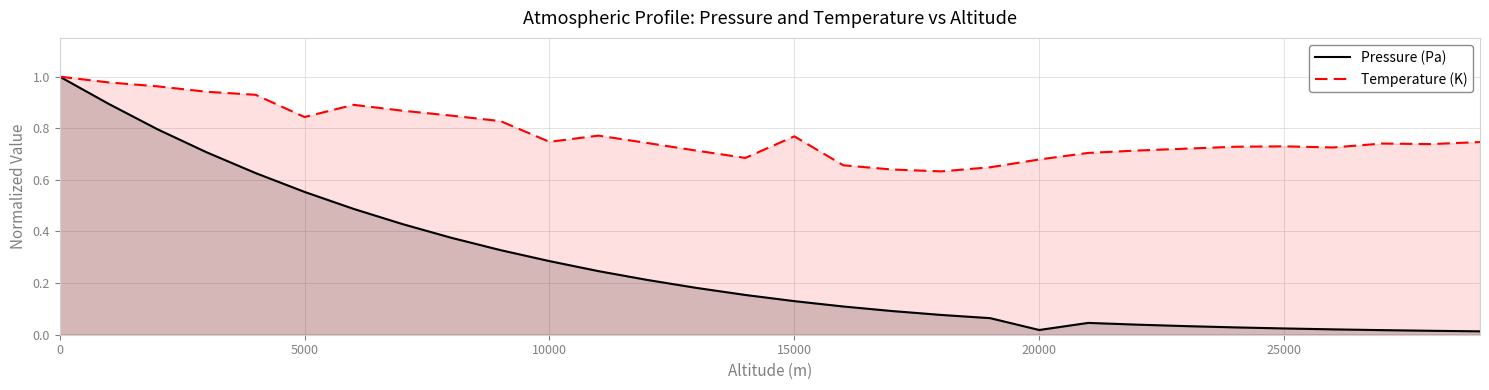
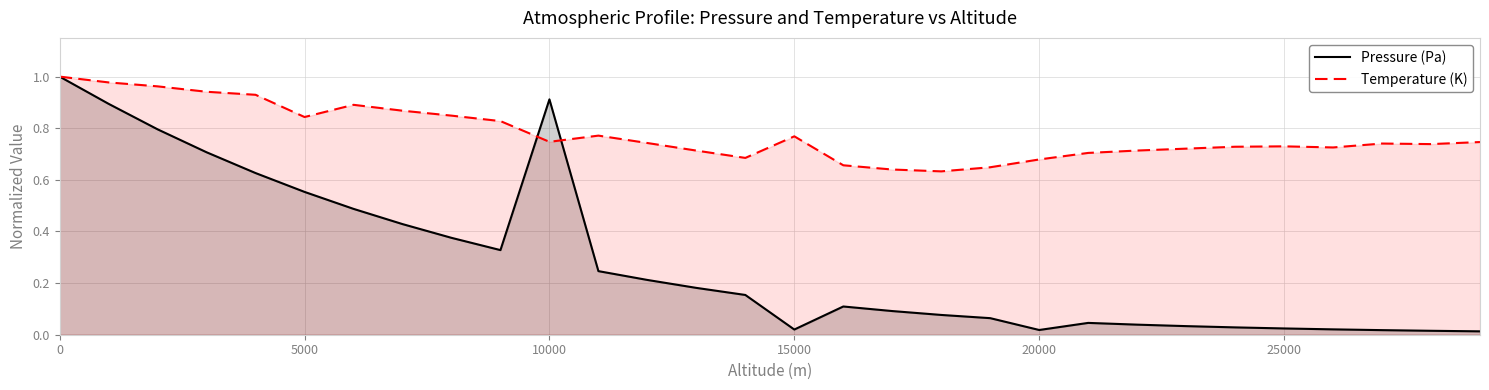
  {
    "Pressure (Pa)": {
      "5000": 0.55,
-     "10000": 0.29,
-     "15000": 0.13,
+     "10000": 0.91,
+     "15000": 0.02,
      "20000": 0.02,
      "25000": 0.02
    },
    "Temperature (K)": {
      "5000": 0.84,
      "10000": 0.75,
      "15000": 0.77,
      "20000": 0.68,
      "25000": 0.73
    }
  }
